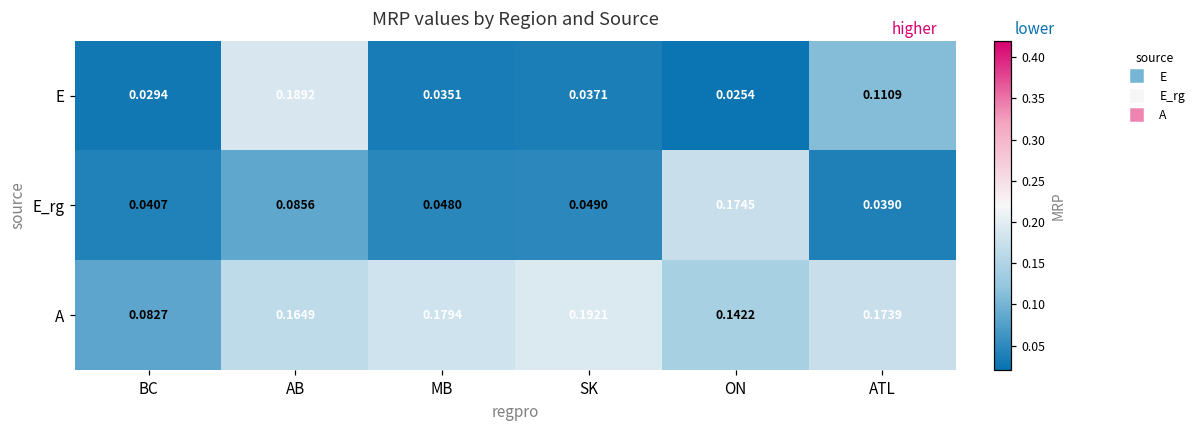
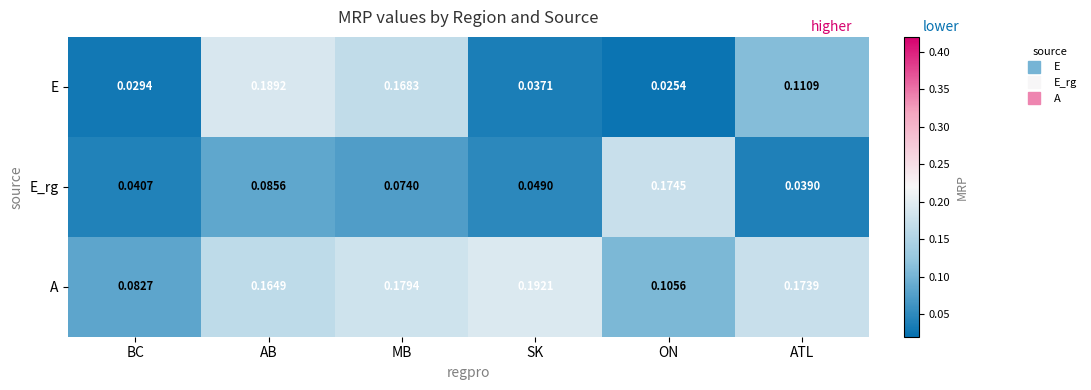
  {
    "E": {
      "BC": 0.0294,
-     "MB": 0.0351,
+     "MB": 0.1683,
      "SK": 0.0371,
      "ON": 0.0254,
      "ATL": 0.1109
    },
    "E_rg": {
      "BC": 0.0407,
      "AB": 0.0856,
-     "MB": 0.0480,
+     "MB": 0.0740,
      "SK": 0.0490,
      "ON": 0.1745,
      "ATL": 0.0390
    },
    "A": {
      "BC": 0.0827,
      "AB": 0.1649,
      "MB": 0.1794,
-     "ON": 0.1422,
+     "ON": 0.1056,
      "ATL": 0.1739
    }
  }
